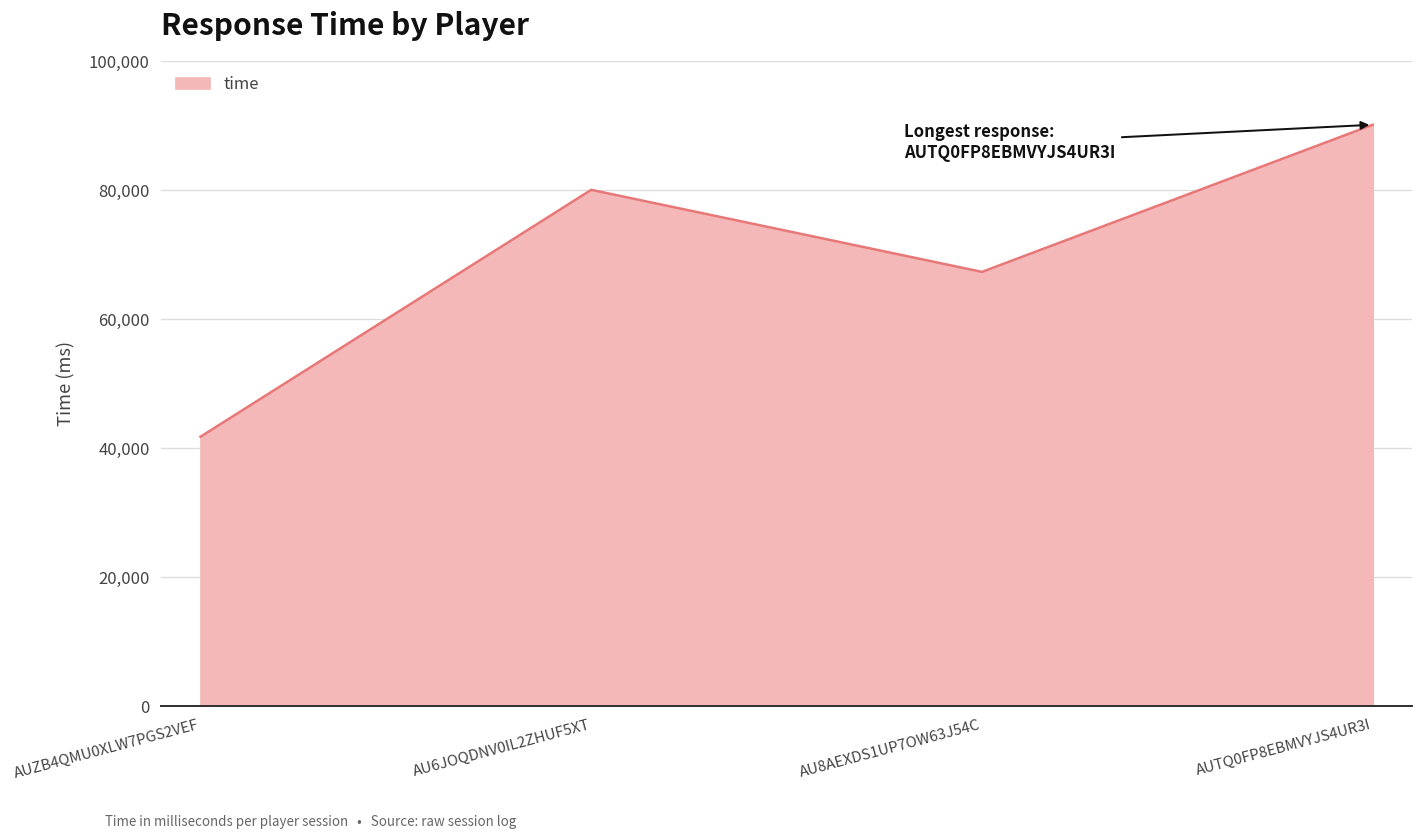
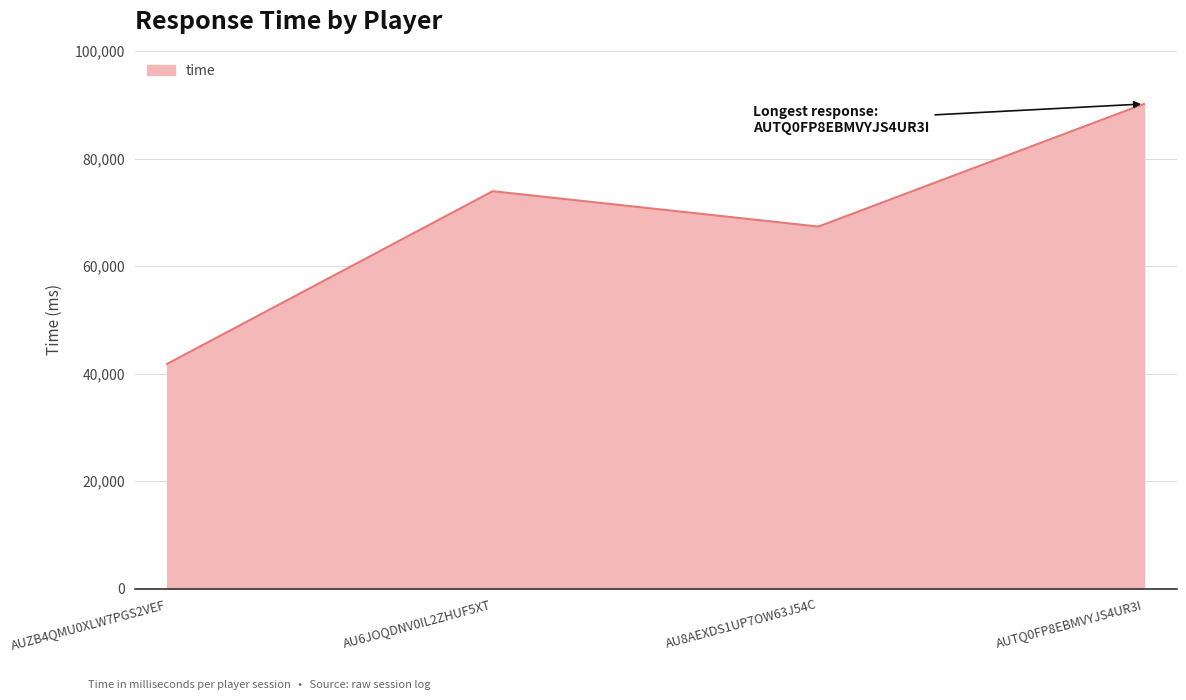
  {
    "AUZB4QMU0XLW7PGS2VEF": "42,000",
-   "AU6JOQDNV0IL2ZHUF5XT": "80,000",
+   "AU6JOQDNV0IL2ZHUF5XT": "74,000",
    "AU8AEXDS1UP7OW63J54C": "67,000",
    "AUTQ0FP8EBMVYJS4UR3I": "90,000"
  }
